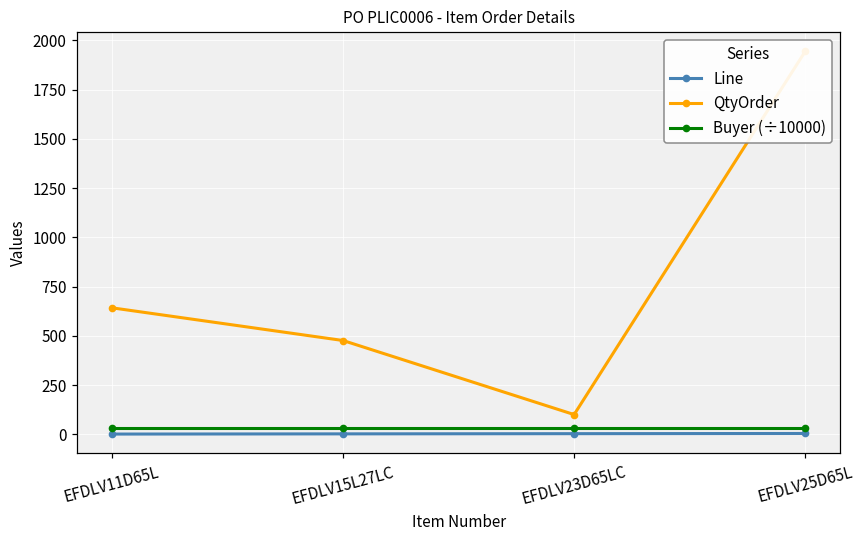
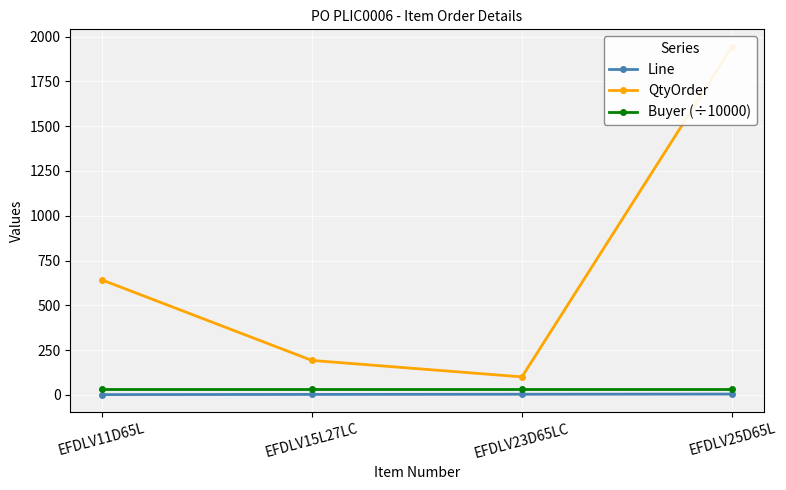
  {
    "Line": {
      "EFDLV11D65L": 0,
      "EFDLV15L27LC": 0,
      "EFDLV23D65LC": 0,
      "EFDLV25D65L": 0
    },
    "QtyOrder": {
      "EFDLV11D65L": 640,
-     "EFDLV15L27LC": 480,
+     "EFDLV15L27LC": 190,
      "EFDLV23D65LC": 100
    },
    "Buyer (÷10000)": {
      "EFDLV11D65L": 30,
      "EFDLV15L27LC": 30,
      "EFDLV23D65LC": 30,
      "EFDLV25D65L": 30
    }
  }
